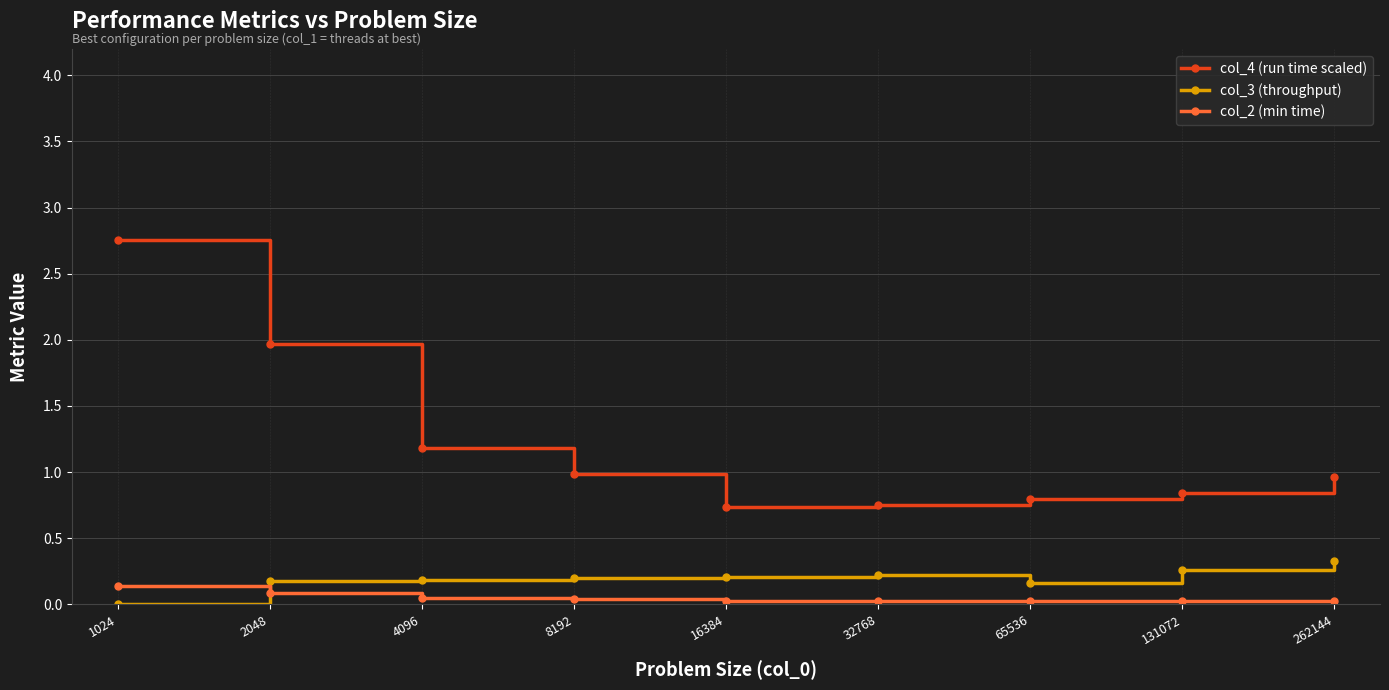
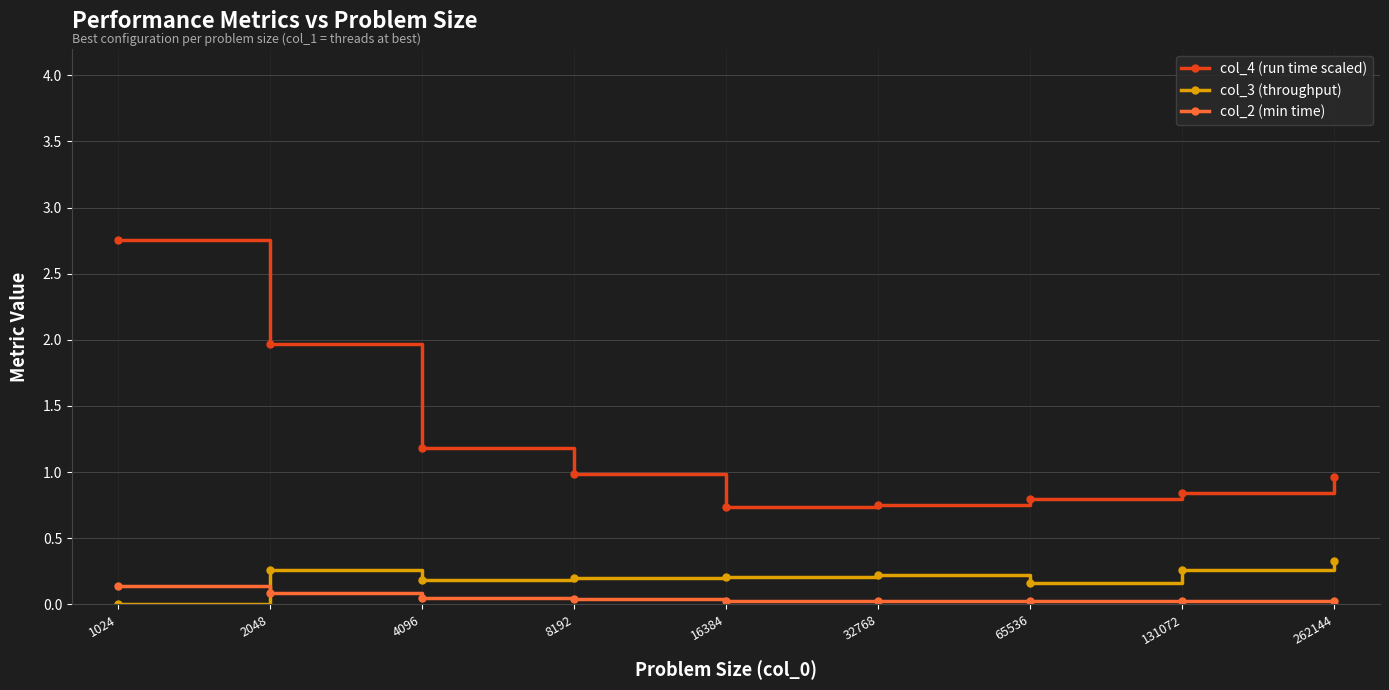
  {
    "col_3 (throughput)": {
      "1024": 0.00,
-     "2048": 0.18,
+     "2048": 0.26,
      "4096": 0.18,
      "8192": 0.20,
      "16384": 0.21,
      "32768": 0.22,
      "65536": 0.16,
      "131072": 0.26,
      "262144": 0.33
    }
  }
